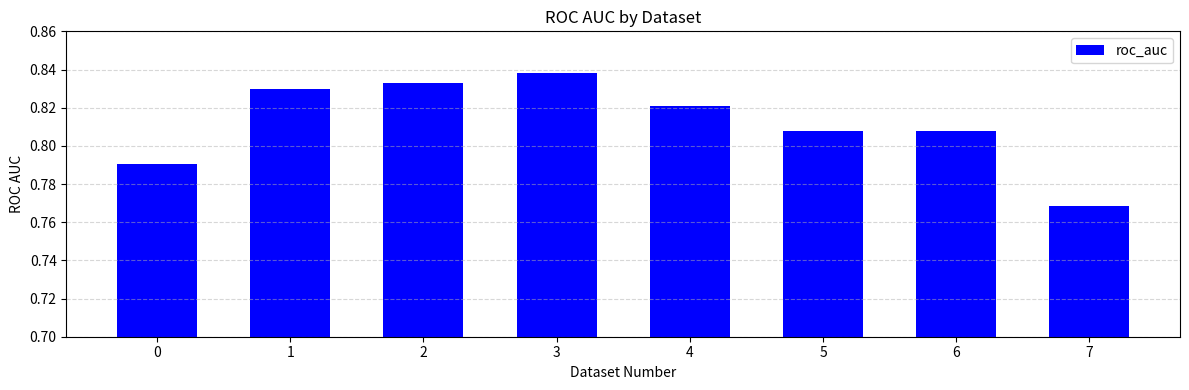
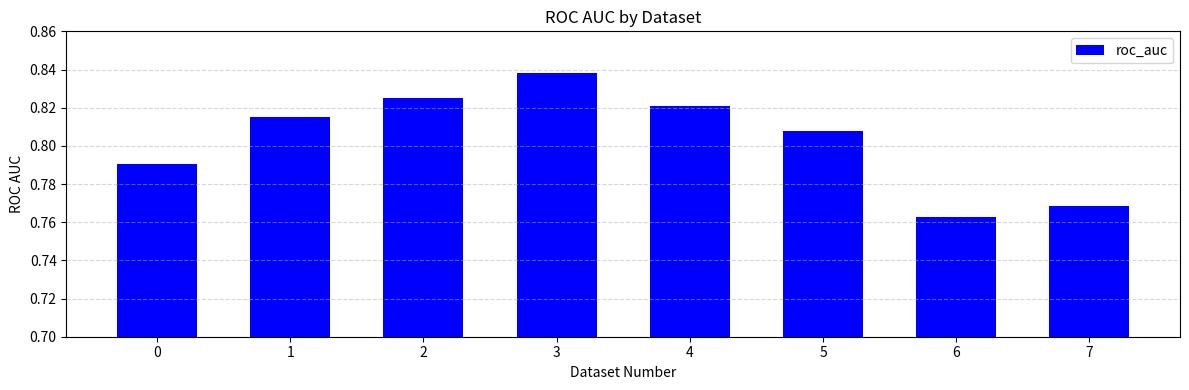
  {
    "0": 0.791,
-   "1": 0.830,
-   "2": 0.833,
+   "1": 0.815,
+   "2": 0.825,
    "3": 0.838,
    "4": 0.821,
    "5": 0.808,
-   "6": 0.808,
+   "6": 0.763,
    "7": 0.768
  }
